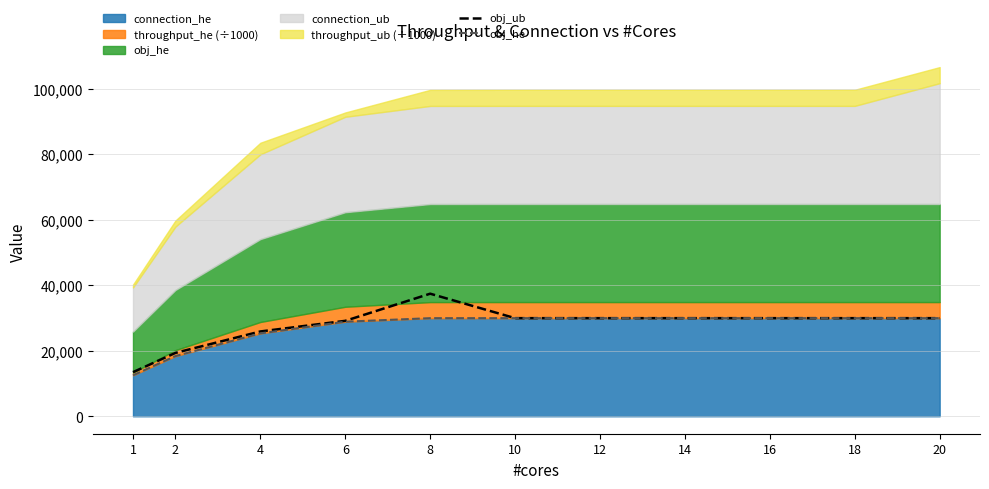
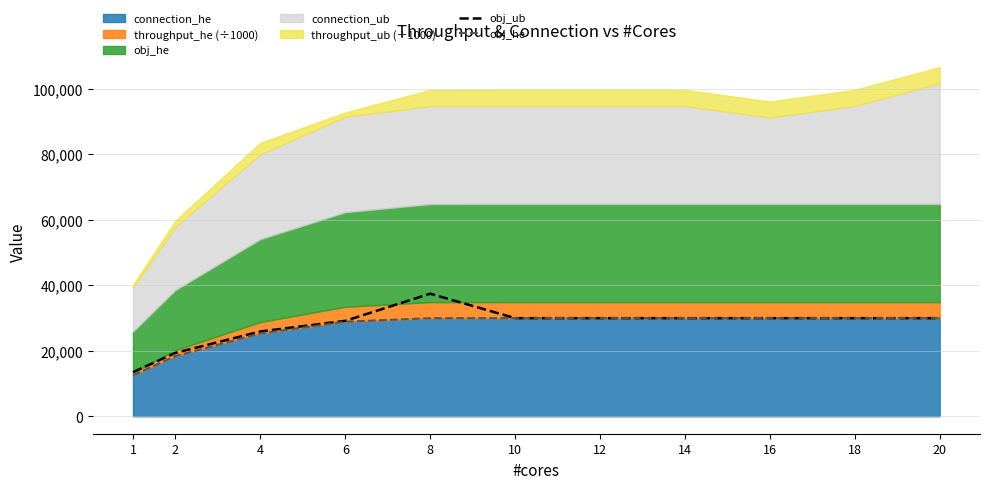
  {
    "connection_he": {
      "1": "13,000",
      "2": "18,000",
      "8": "30,000"
    },
    "obj_ub": {
      "2": "19,000",
      "8": "37,000"
    },
    "throughput_he (÷1000)": {
      "2": "2,000",
      "4": "3,000",
      "6": "5,000",
      "8": "5,000",
      "10": "5,000",
      "12": "5,000",
      "14": "5,000",
      "16": "5,000",
      "18": "5,000",
      "20": "5,000"
    },
    "connection_ub": {
      "1": "13,000",
      "2": "19,000",
      "4": "26,000",
      "6": "29,000",
      "8": "30,000",
      "10": "30,000",
      "12": "30,000",
      "14": "30,000",
-     "16": "30,000",
+     "16": "26,000",
      "18": "30,000",
      "20": "37,000"
    },
    "throughput_ub (÷1000)": {
      "1": "1,000",
      "2": "2,000",
      "4": "4,000",
      "6": "1,000",
      "8": "5,000",
      "10": "5,000",
      "12": "5,000",
      "14": "5,000",
      "16": "5,000",
      "18": "5,000",
      "20": "5,000"
    }
  }
